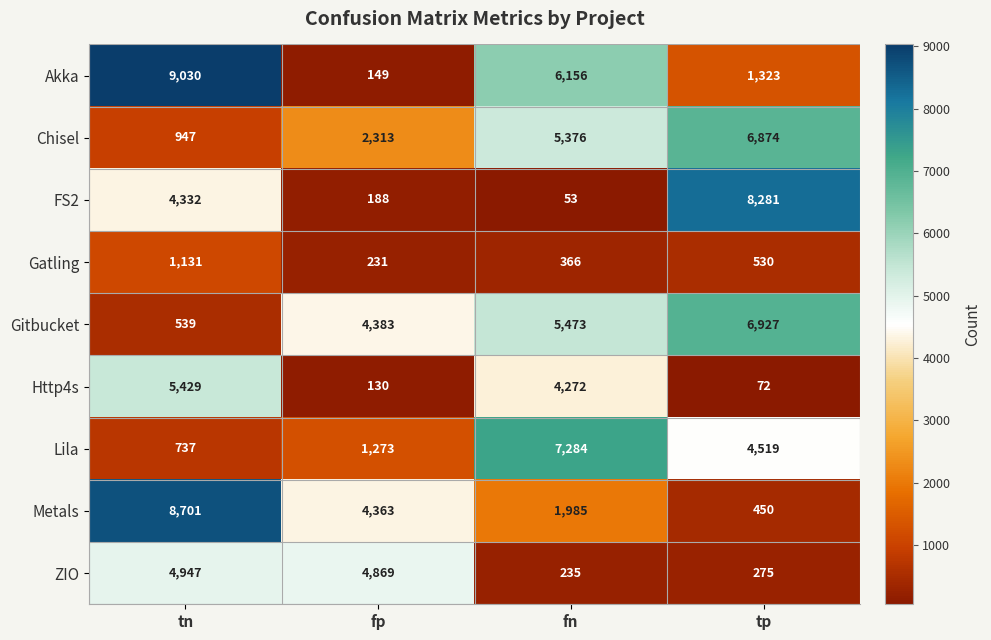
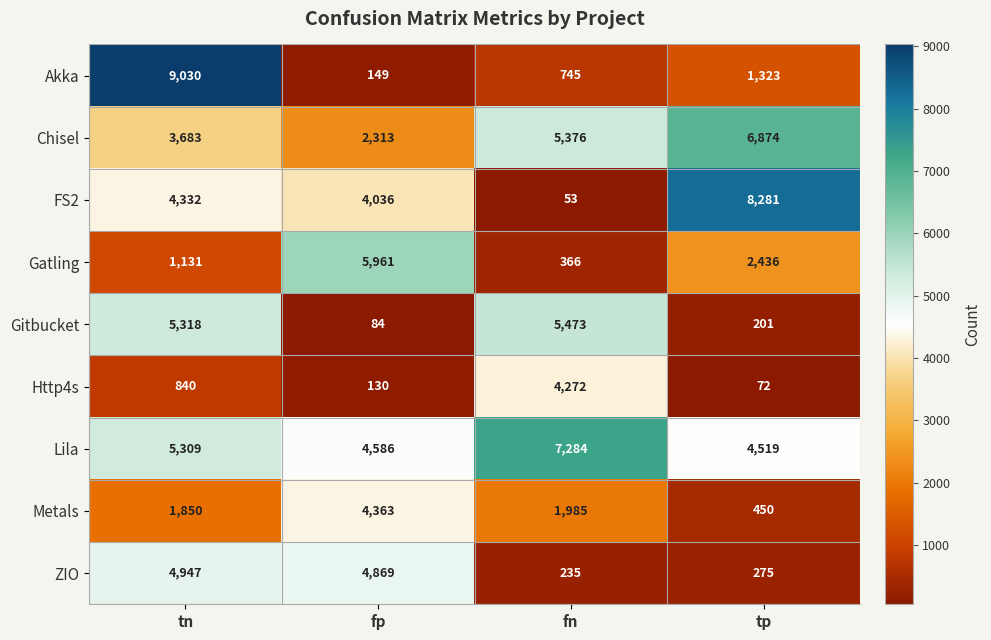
  {
    "Akka": {
      "tn": "9,030",
      "fp": "149",
-     "fn": "6,156",
+     "fn": "745",
      "tp": "1,323"
    },
    "Chisel": {
-     "tn": "947",
+     "tn": "3,683",
      "fp": "2,313",
      "fn": "5,376",
      "tp": "6,874"
    },
    "FS2": {
      "tn": "4,332",
-     "fp": "188",
+     "fp": "4,036",
      "fn": "53",
      "tp": "8,281"
    },
    "Gatling": {
      "tn": "1,131",
-     "fp": "231",
+     "fp": "5,961",
      "fn": "366",
-     "tp": "530"
+     "tp": "2,436"
    },
    "Gitbucket": {
-     "tn": "539",
-     "fp": "4,383",
+     "tn": "5,318",
+     "fp": "84",
      "fn": "5,473",
-     "tp": "6,927"
+     "tp": "201"
    },
    "Http4s": {
-     "tn": "5,429",
+     "tn": "840",
      "fp": "130",
      "fn": "4,272",
      "tp": "72"
    },
    "Lila": {
-     "tn": "737",
-     "fp": "1,273",
+     "tn": "5,309",
+     "fp": "4,586",
      "fn": "7,284",
      "tp": "4,519"
    },
    "Metals": {
-     "tn": "8,701",
+     "tn": "1,850",
      "fp": "4,363",
      "fn": "1,985",
      "tp": "450"
    },
    "ZIO": {
      "tn": "4,947",
      "fp": "4,869",
      "fn": "235",
      "tp": "275"
    }
  }
